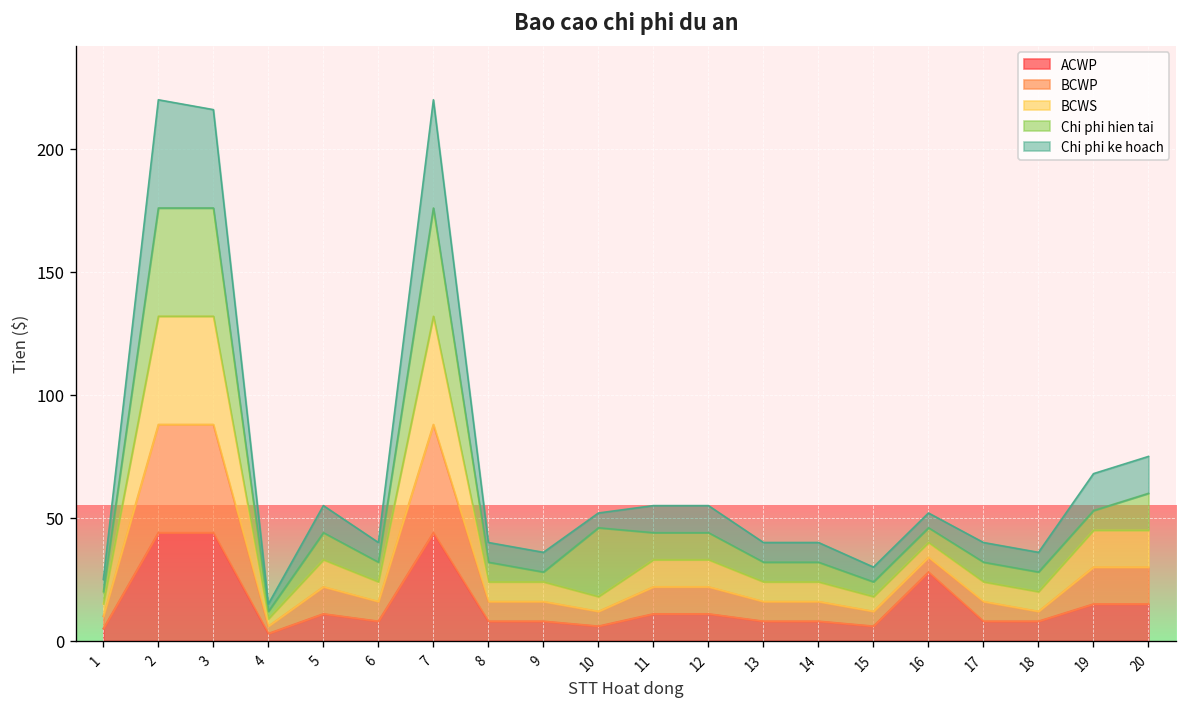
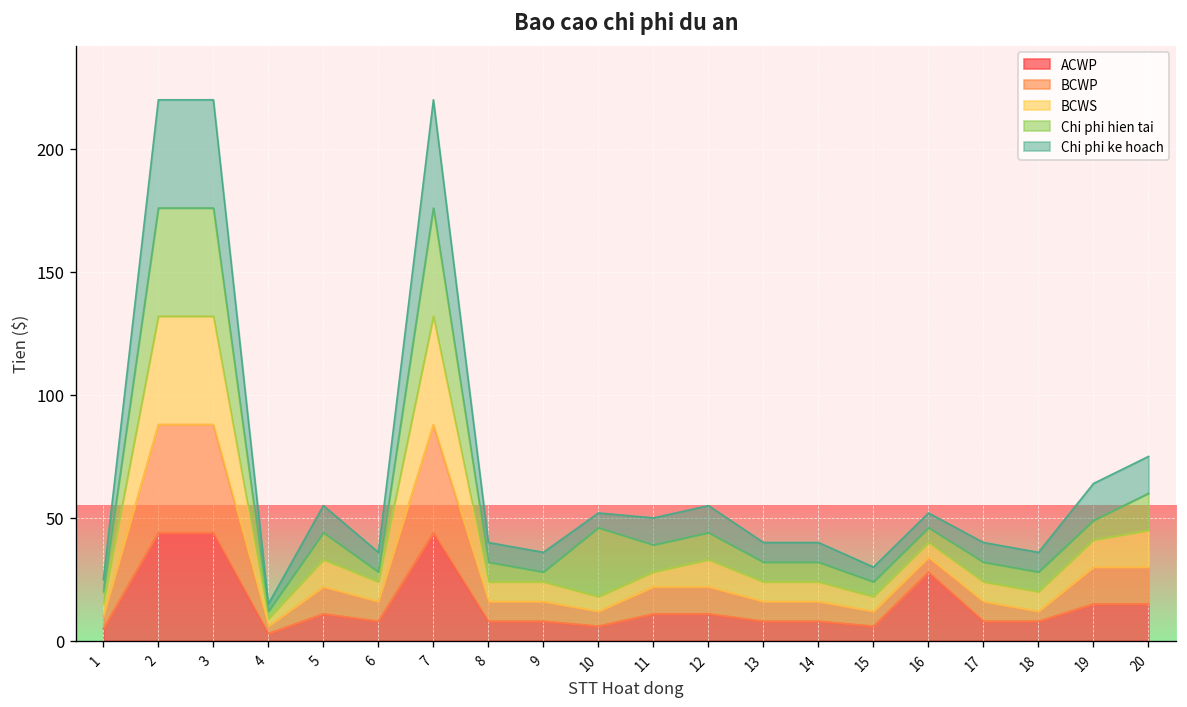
  {
    "ACWP": {
      "1": 5,
      "2": 44,
      "3": 44,
      "4": 3,
      "5": 11,
      "6": 8,
      "7": 44,
      "8": 8,
      "9": 8,
      "10": 6,
      "11": 11,
      "12": 11,
      "13": 8,
      "14": 8,
      "15": 6,
      "16": 28,
      "17": 8,
      "18": 8,
      "19": 15,
      "20": 15
    },
    "BCWP": {
      "1": 5,
      "2": 44,
      "3": 44,
      "4": 3,
      "5": 11,
      "6": 8,
      "7": 44,
      "8": 8,
      "9": 8,
      "10": 6,
      "11": 11,
      "12": 11,
      "13": 8,
      "14": 8,
      "15": 6,
      "16": 6,
      "17": 8,
      "18": 4,
      "19": 15,
      "20": 15
    },
    "BCWS": {
      "1": 5,
      "2": 44,
      "3": 44,
      "4": 3,
      "5": 11,
      "6": 8,
      "7": 44,
      "8": 8,
      "9": 8,
      "10": 6,
-     "11": 11,
+     "11": 6,
      "12": 11,
      "13": 8,
      "14": 8,
      "15": 6,
      "16": 6,
      "17": 8,
      "18": 8,
-     "19": 15,
+     "19": 11,
      "20": 15
    },
    "Chi phi hien tai": {
      "1": 5,
      "2": 44,
      "3": 44,
      "4": 3,
      "5": 11,
-     "6": 8,
+     "6": 4,
      "7": 44,
      "8": 8,
      "9": 4,
      "10": 28,
      "11": 11,
      "12": 11,
      "13": 8,
      "14": 8,
      "15": 6,
      "16": 6,
      "17": 8,
      "18": 8,
      "19": 8,
      "20": 15
    },
    "Chi phi ke hoach": {
      "1": 5,
      "2": 44,
-     "3": 40,
+     "3": 44,
      "4": 3,
      "5": 11,
      "6": 8,
      "7": 44,
      "8": 8,
      "9": 8,
      "10": 6,
      "11": 11,
      "12": 11,
      "13": 8,
      "14": 8,
      "15": 6,
      "16": 6,
      "17": 8,
      "18": 8,
      "19": 15,
      "20": 15
    }
  }
